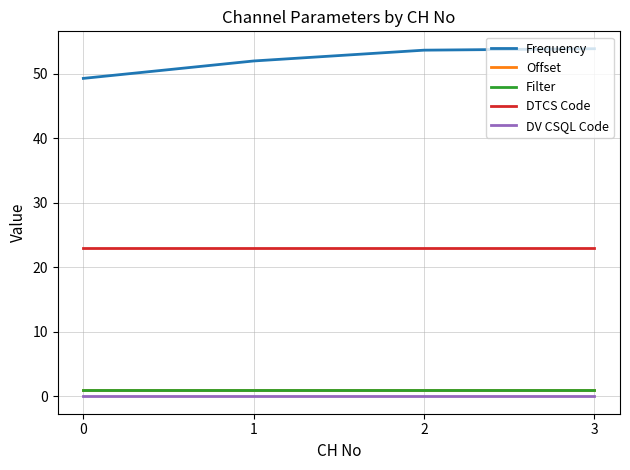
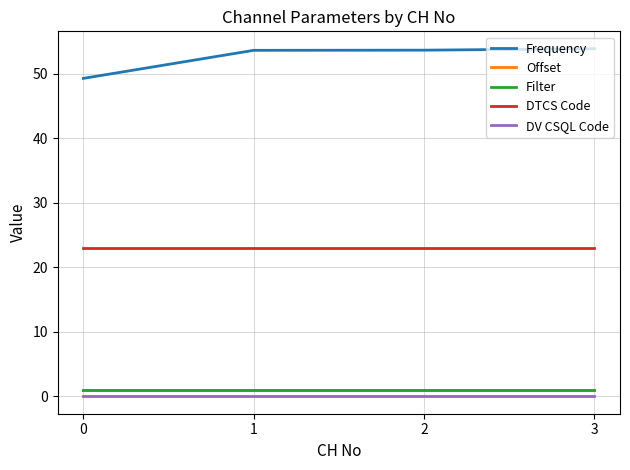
  {
    "Frequency": {
      "0": 49,
-     "1": 52,
+     "1": 54,
      "2": 54
    },
    "Filter": {
      "0": 1,
      "1": 1,
      "2": 1,
      "3": 1
    },
    "DTCS Code": {
      "0": 23,
      "1": 23,
      "2": 23,
      "3": 23
    },
    "DV CSQL Code": {
      "0": 0,
      "1": 0,
      "2": 0,
      "3": 0
    }
  }
